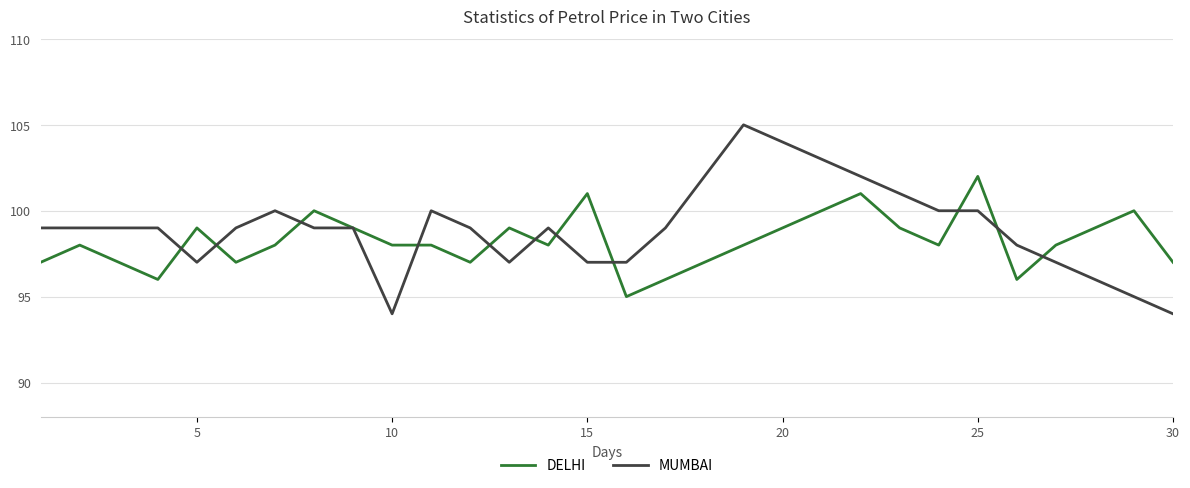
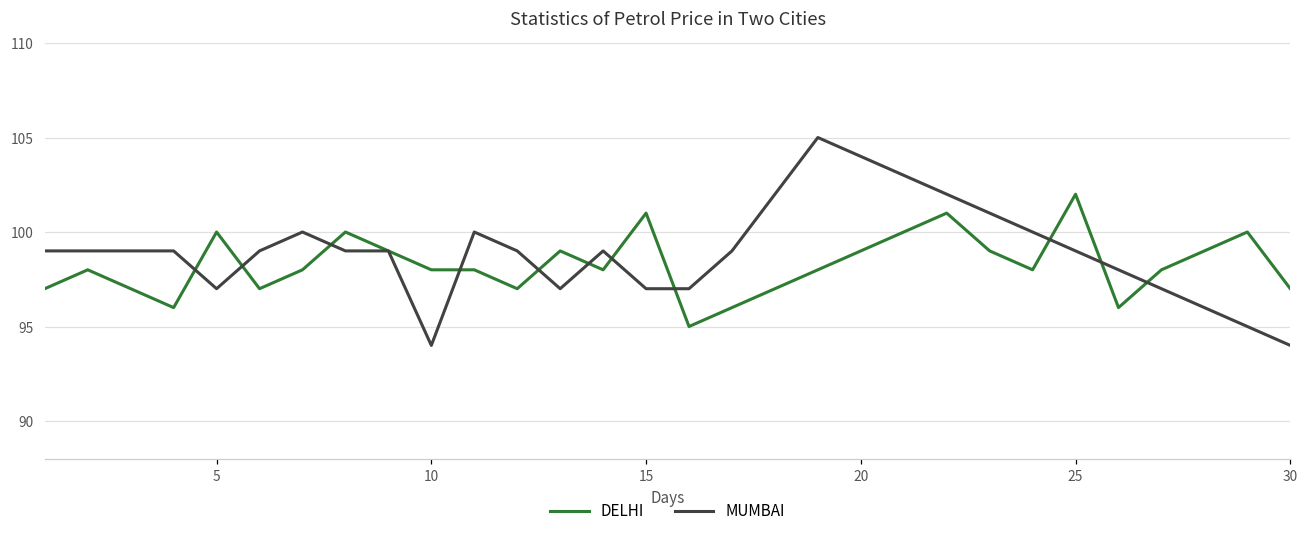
  {
    "DELHI": {
-     "5": 99,
+     "5": 100,
      "10": 98,
      "15": 101,
      "20": 99,
      "25": 102,
      "30": 97
    },
    "MUMBAI": {
      "5": 97,
      "10": 94,
      "15": 97,
      "20": 104,
-     "25": 100,
+     "25": 99,
      "30": 94
    }
  }
